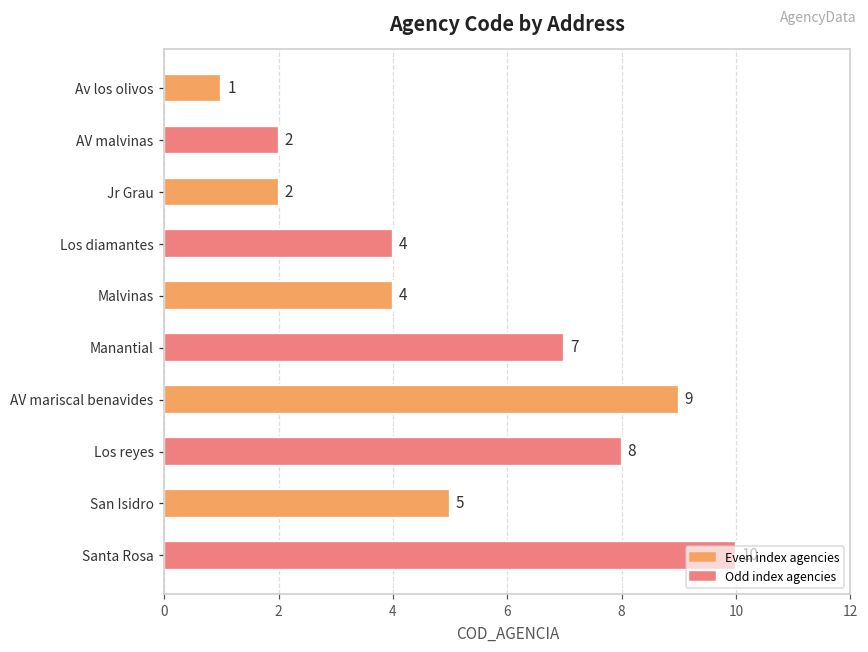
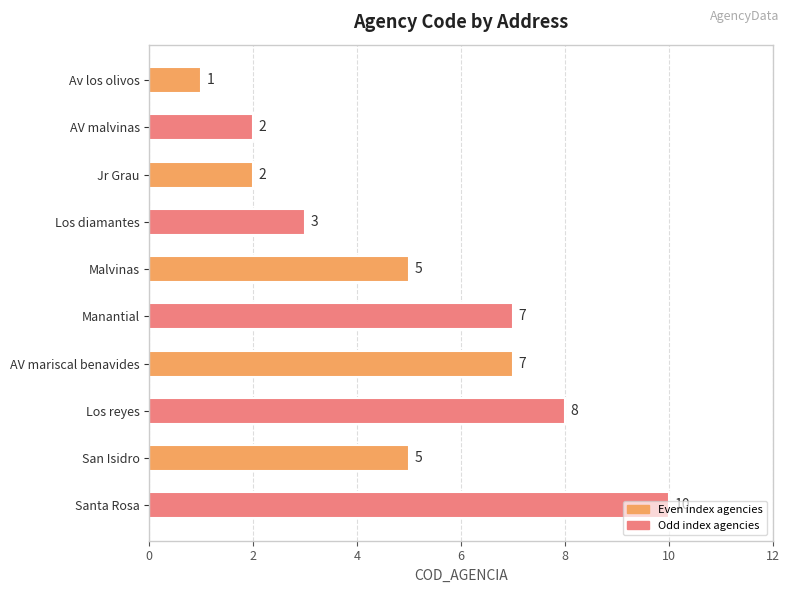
  {
    "Av los olivos": 1,
    "AV malvinas": 2,
    "Jr Grau": 2,
-   "Los diamantes": 4,
-   "Malvinas": 4,
+   "Los diamantes": 3,
+   "Malvinas": 5,
    "Manantial": 7,
-   "AV mariscal benavides": 9,
+   "AV mariscal benavides": 7,
    "Los reyes": 8,
    "San Isidro": 5
  }
